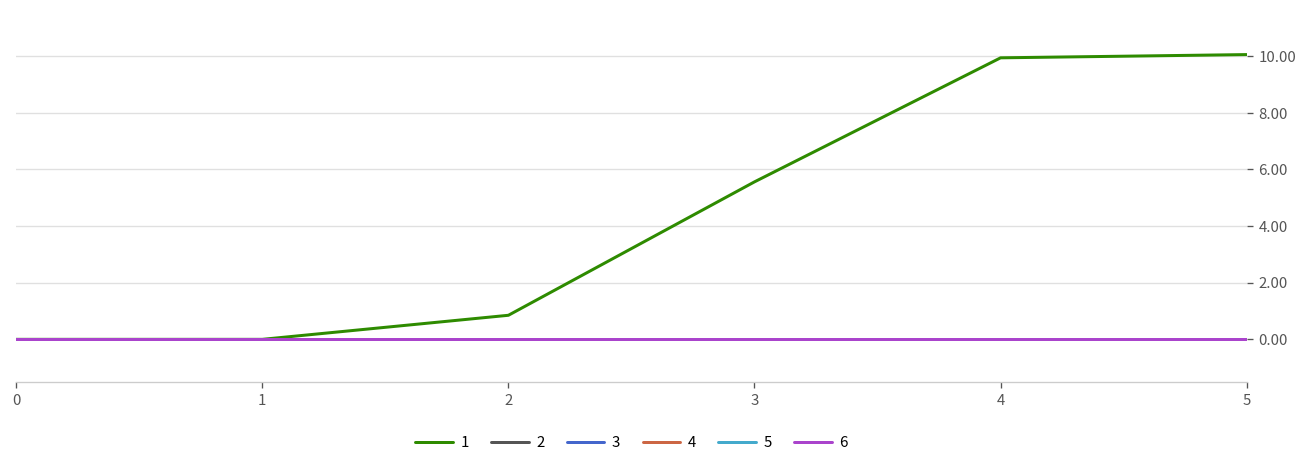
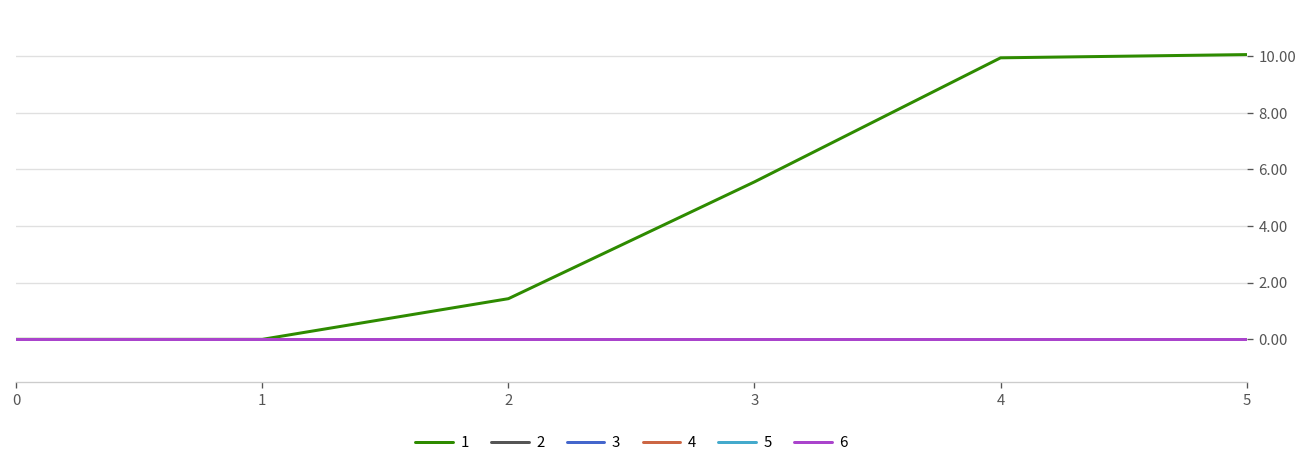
  {
    "1": {
-     "2": 0.8,
+     "2": 1.4,
      "3": 5.6,
      "4": 9.9,
      "5": 10.1
    },
    "6": {
      "2": 0.0,
      "3": 0.0,
      "4": 0.0,
      "5": 0.0
    }
  }
